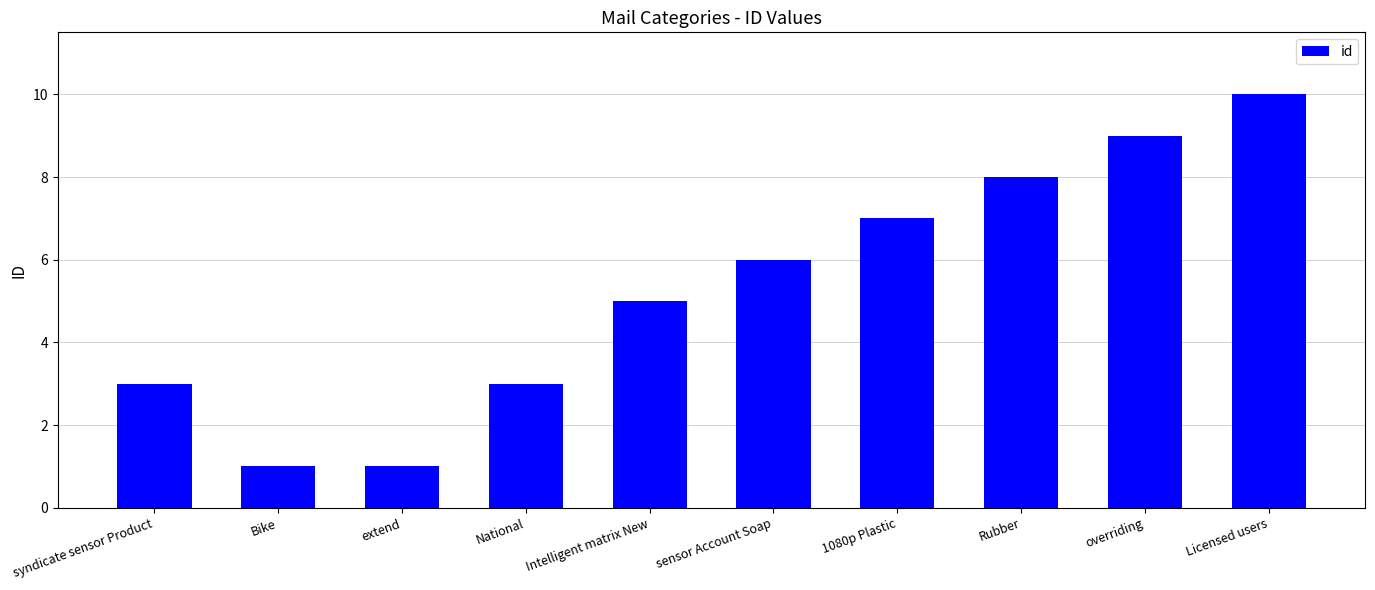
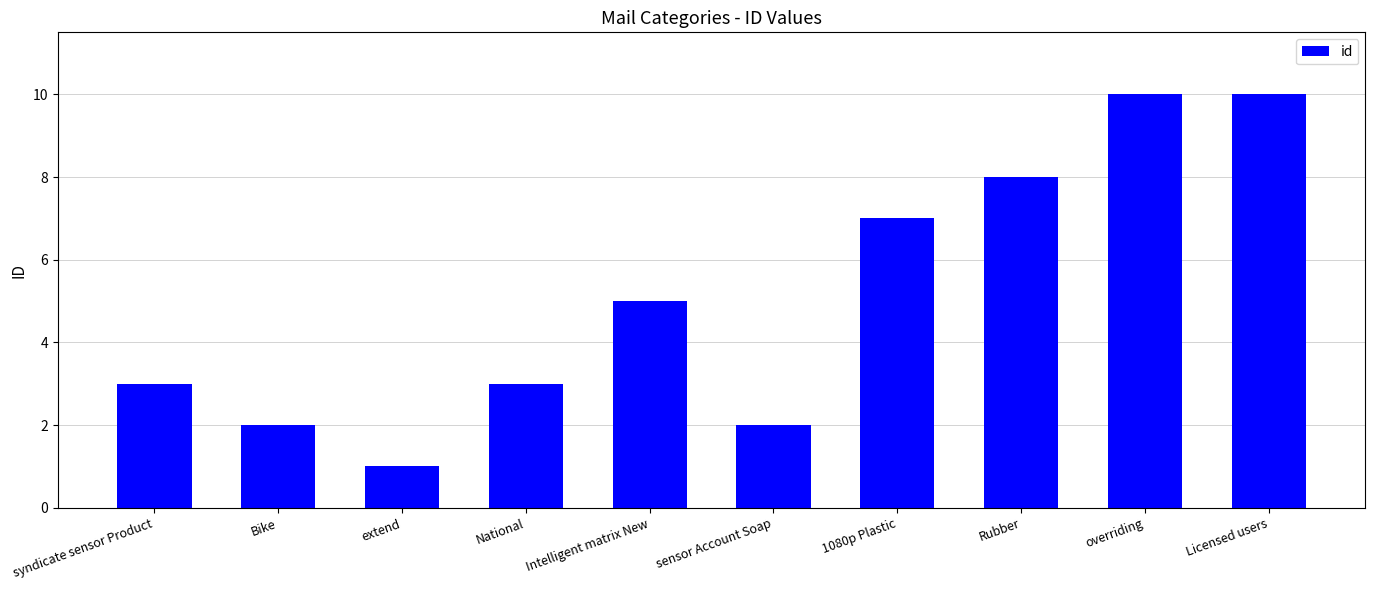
  {
    "syndicate sensor Product": 3,
-   "Bike": 1,
+   "Bike": 2,
    "extend": 1,
    "National": 3,
    "Intelligent matrix New": 5,
-   "sensor Account Soap": 6,
+   "sensor Account Soap": 2,
    "1080p Plastic": 7,
    "Rubber": 8,
-   "overriding": 9,
+   "overriding": 10,
    "Licensed users": 10
  }
